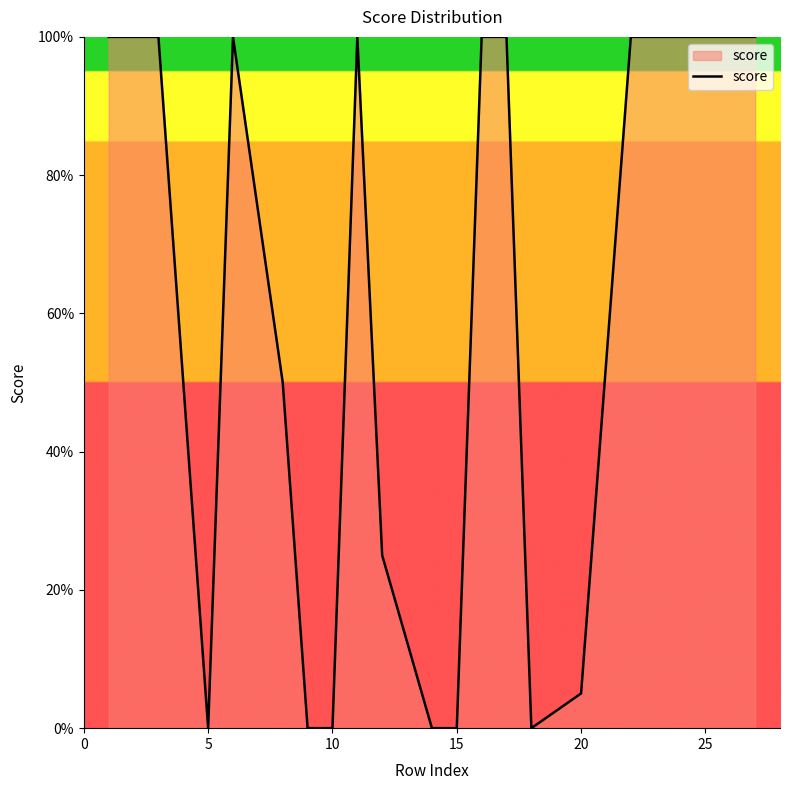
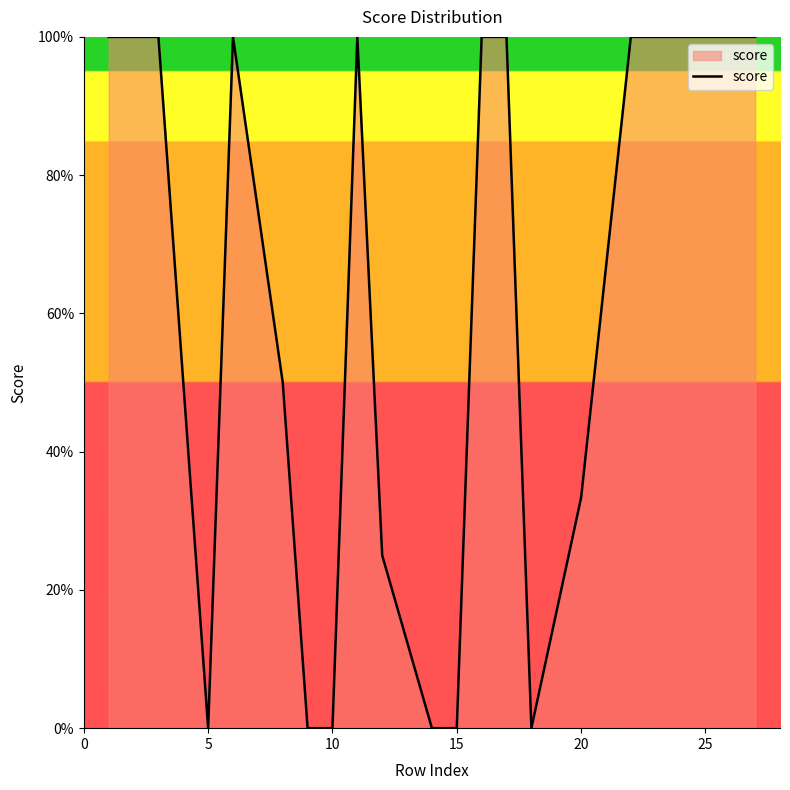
  {
    "5": "0%",
    "10": "0%",
    "15": "0%",
-   "20": "5%",
+   "20": "33%",
    "25": "100%"
  }
